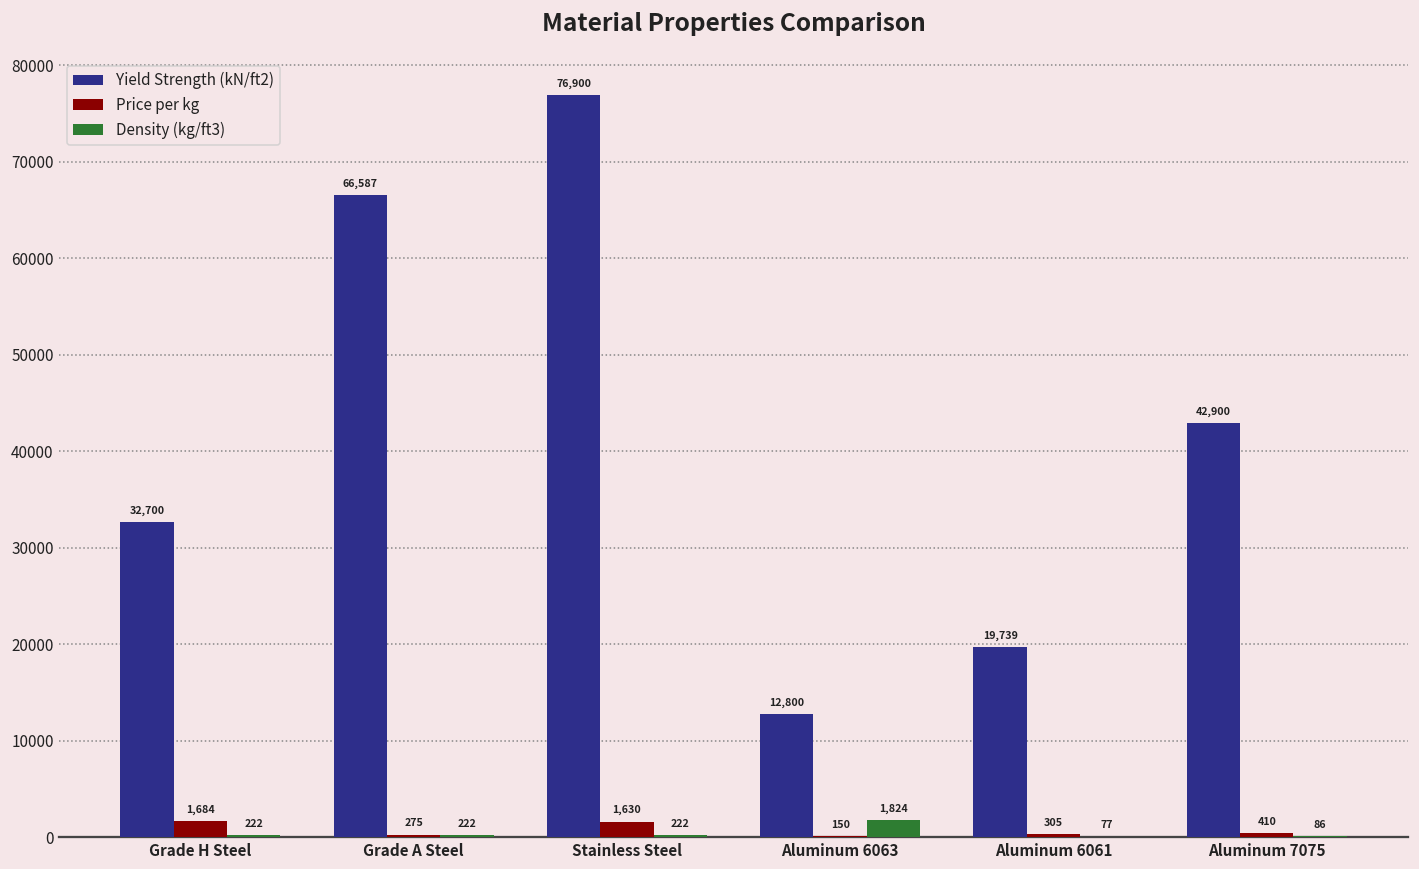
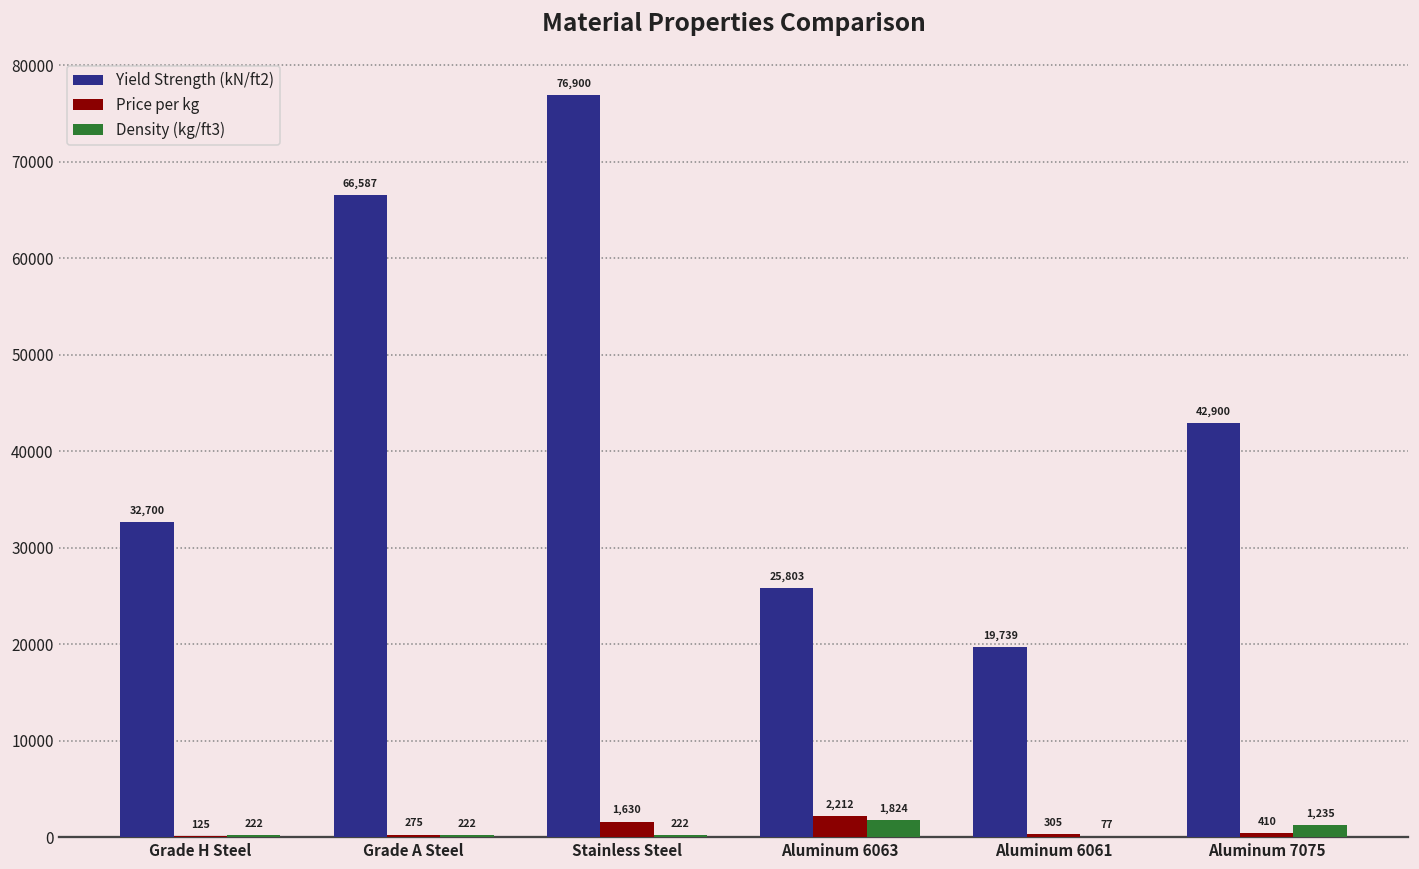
  {
    "Yield Strength (kN/ft2)": {
      "Grade H Steel": "32,700",
      "Grade A Steel": "66,587",
      "Stainless Steel": "76,900",
-     "Aluminum 6063": "12,800",
+     "Aluminum 6063": "25,803",
      "Aluminum 6061": "19,739",
      "Aluminum 7075": "42,900"
    },
    "Price per kg": {
-     "Grade H Steel": "1,684",
+     "Grade H Steel": "125",
      "Grade A Steel": "275",
      "Stainless Steel": "1,630",
-     "Aluminum 6063": "150",
+     "Aluminum 6063": "2,212",
      "Aluminum 6061": "305",
      "Aluminum 7075": "410"
    },
    "Density (kg/ft3)": {
      "Grade H Steel": "222",
      "Grade A Steel": "222",
      "Stainless Steel": "222",
      "Aluminum 6063": "1,824",
      "Aluminum 6061": "77",
-     "Aluminum 7075": "86"
+     "Aluminum 7075": "1,235"
    }
  }
